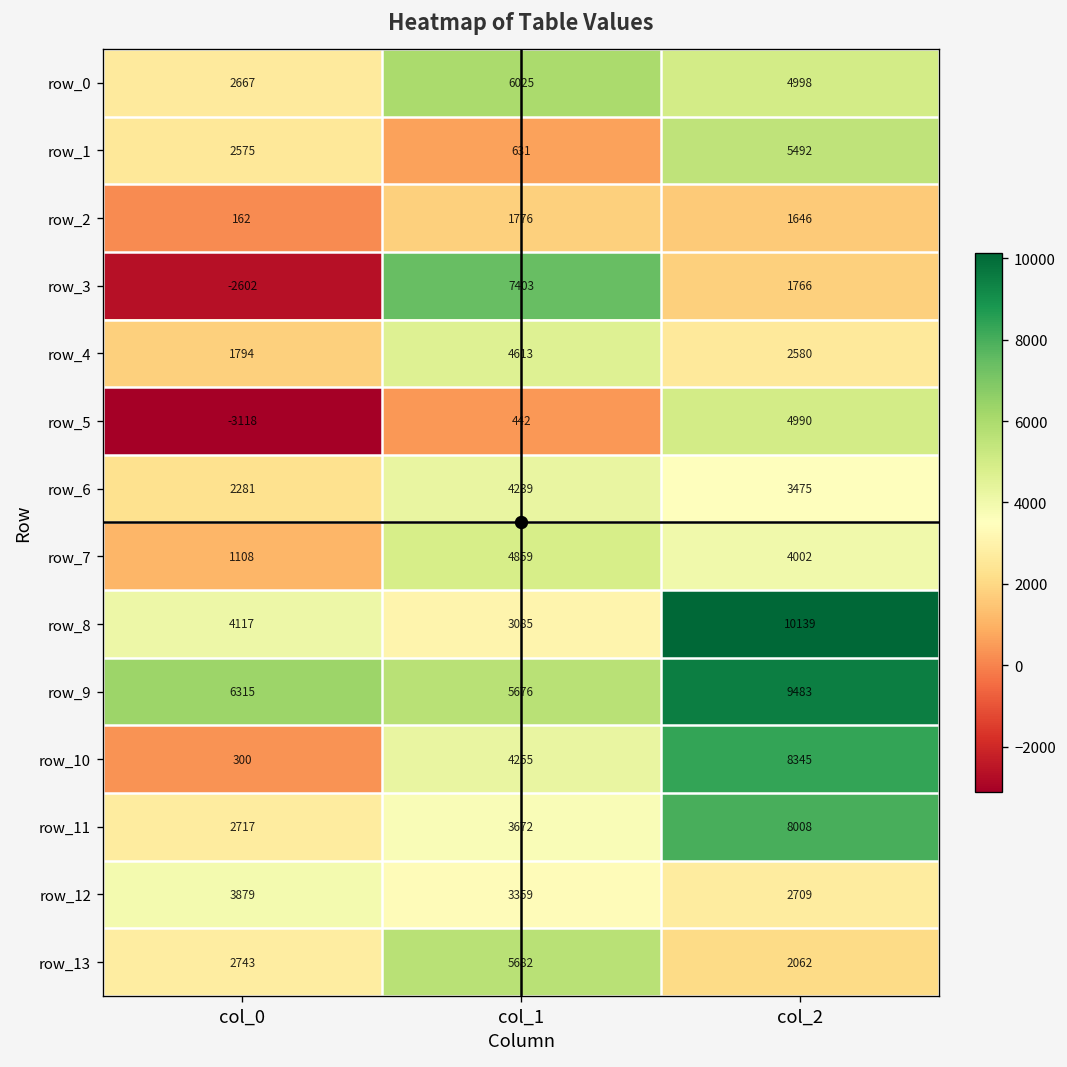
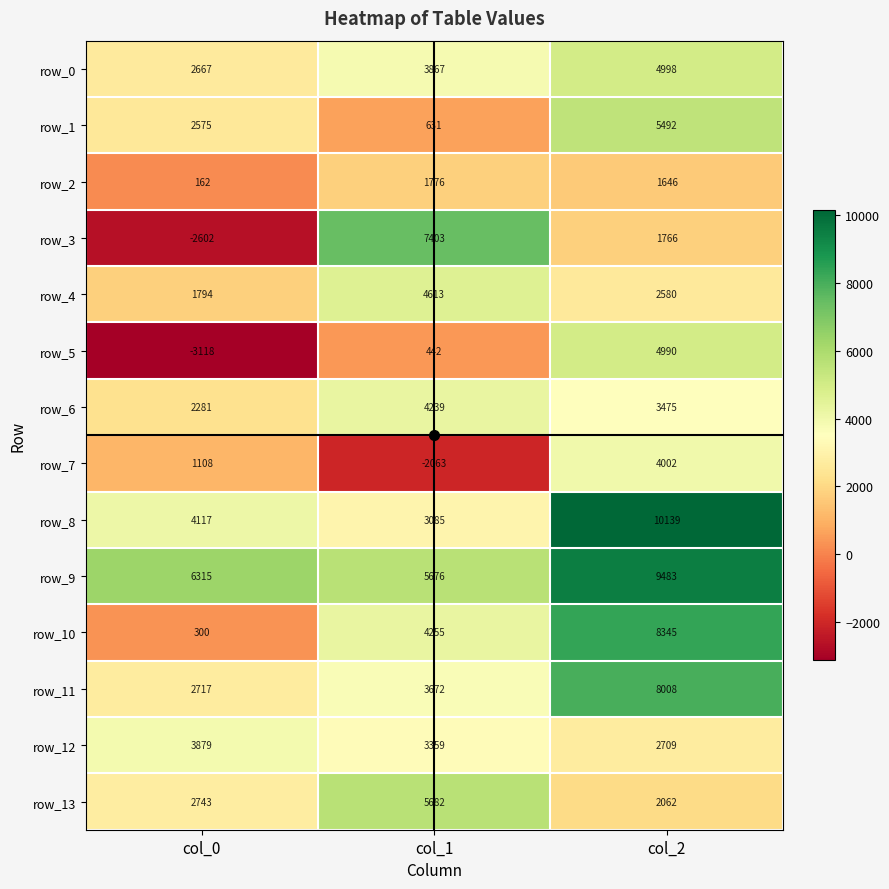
  {
    "row_0": {
      "col_0": 2667,
-     "col_1": 6025,
+     "col_1": 3867,
      "col_2": 4998
    },
    "row_1": {
      "col_0": 2575,
      "col_1": 631,
      "col_2": 5492
    },
    "row_2": {
      "col_0": 162,
      "col_1": 1776,
      "col_2": 1646
    },
    "row_3": {
      "col_0": -2602,
      "col_1": 7403,
      "col_2": 1766
    },
    "row_4": {
      "col_0": 1794,
      "col_1": 4613,
      "col_2": 2580
    },
    "row_5": {
      "col_0": -3118,
      "col_1": 442,
      "col_2": 4990
    },
    "row_6": {
      "col_0": 2281,
      "col_1": 4239,
      "col_2": 3475
    },
    "row_7": {
      "col_0": 1108,
-     "col_1": 4859,
+     "col_1": -2063,
      "col_2": 4002
    },
    "row_8": {
      "col_0": 4117,
      "col_1": 3085,
      "col_2": 10139
    },
    "row_9": {
      "col_0": 6315,
      "col_1": 5676,
      "col_2": 9483
    },
    "row_10": {
      "col_0": 300,
      "col_1": 4255,
      "col_2": 8345
    },
    "row_11": {
      "col_0": 2717,
      "col_1": 3672,
      "col_2": 8008
    },
    "row_12": {
      "col_0": 3879,
      "col_1": 3359,
      "col_2": 2709
    },
    "row_13": {
      "col_0": 2743,
      "col_1": 5682,
      "col_2": 2062
    }
  }
